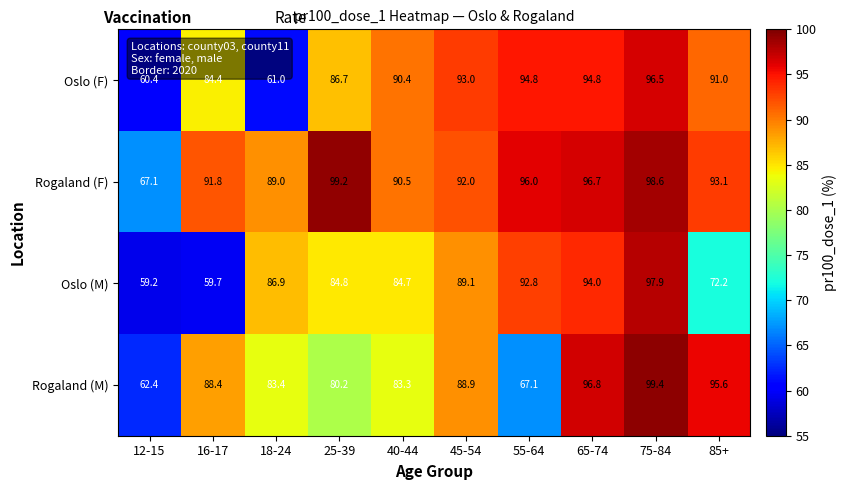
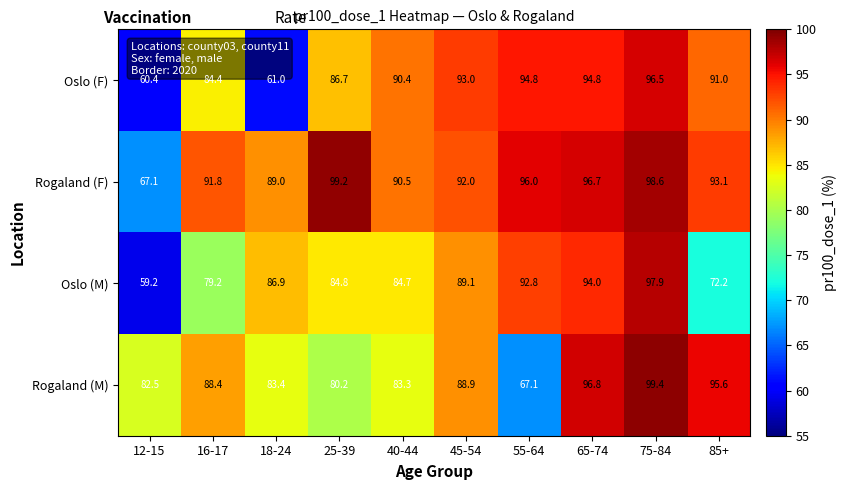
  {
    "Oslo (F)": {
      "25-39": 86.7,
      "40-44": 90.4,
      "45-54": 93.0,
      "55-64": 94.8,
      "65-74": 94.8,
      "75-84": 96.5,
      "85+": 91.0
    },
    "Rogaland (F)": {
      "12-15": 67.1,
      "16-17": 91.8,
      "18-24": 89.0,
      "25-39": 99.2,
      "40-44": 90.5,
      "45-54": 92.0,
      "55-64": 96.0,
      "65-74": 96.7,
      "75-84": 98.6,
      "85+": 93.1
    },
    "Oslo (M)": {
      "12-15": 59.2,
-     "16-17": 59.7,
+     "16-17": 79.2,
      "18-24": 86.9,
      "25-39": 84.8,
      "40-44": 84.7,
      "45-54": 89.1,
      "55-64": 92.8,
      "65-74": 94.0,
      "75-84": 97.9,
      "85+": 72.2
    },
    "Rogaland (M)": {
-     "12-15": 62.4,
+     "12-15": 82.5,
      "16-17": 88.4,
      "18-24": 83.4,
      "25-39": 80.2,
      "40-44": 83.3,
      "45-54": 88.9,
      "55-64": 67.1,
      "65-74": 96.8,
      "75-84": 99.4,
      "85+": 95.6
    }
  }
